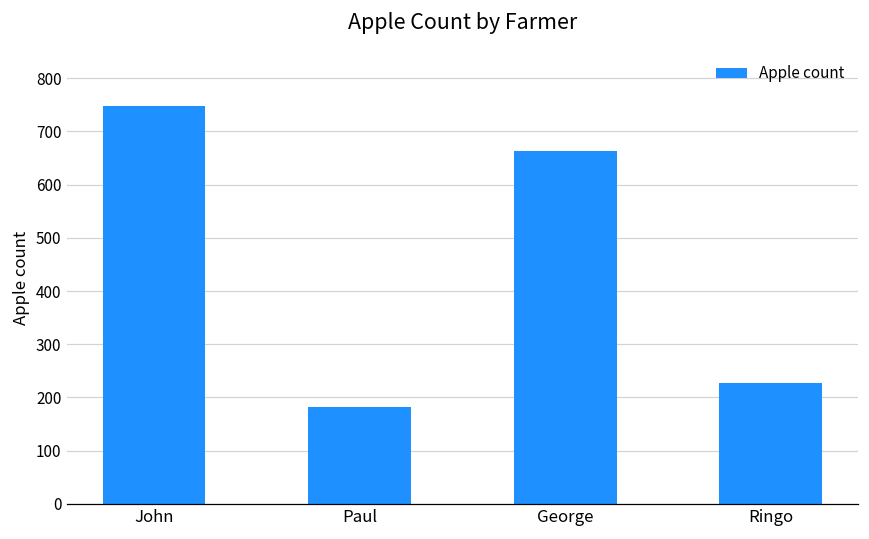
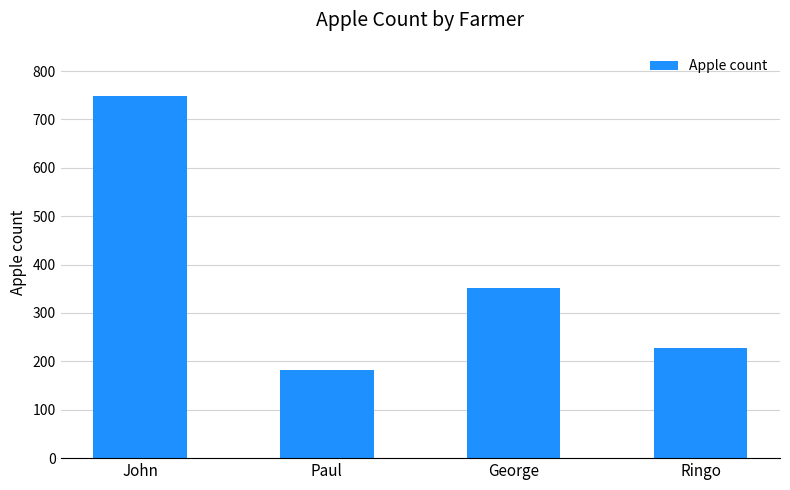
  {
    "John": 750,
    "Paul": 180,
-   "George": 660,
+   "George": 350,
    "Ringo": 230
  }
